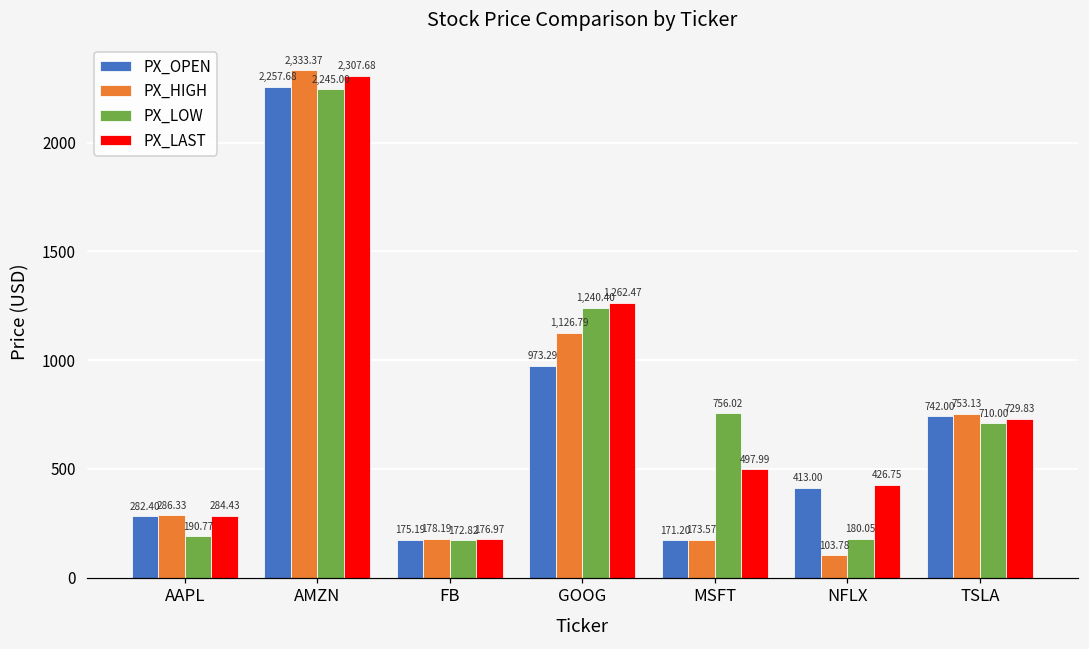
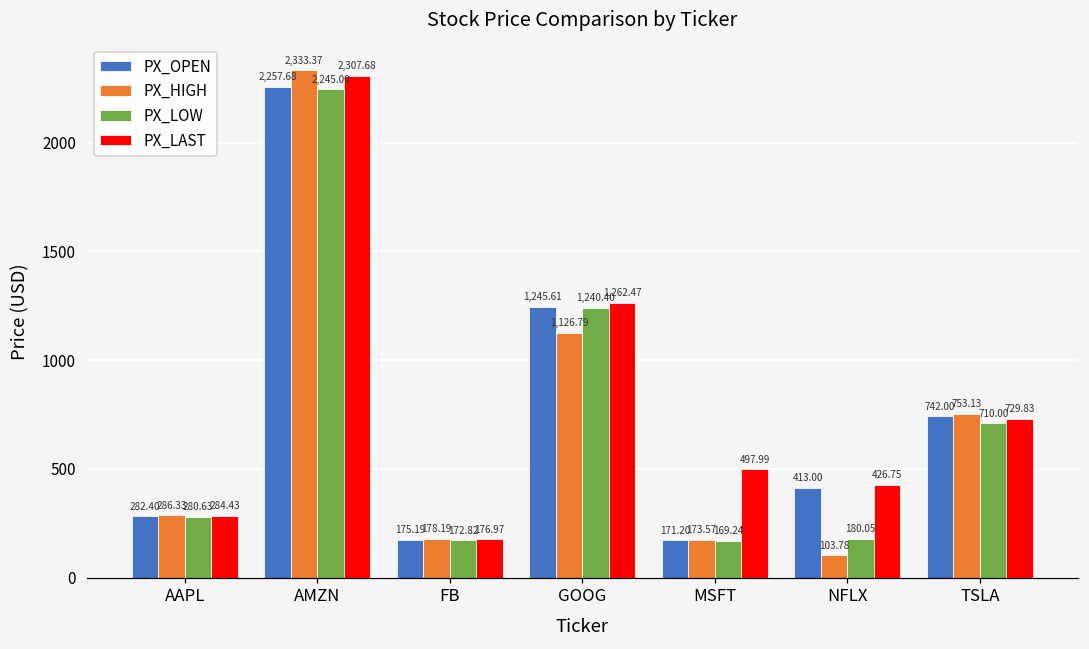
  {
    "PX_OPEN": {
      "AAPL": "282.40",
      "AMZN": "2,257.68",
      "FB": "175.19",
-     "GOOG": "973.29",
+     "GOOG": "1,245.61",
      "MSFT": "171.20",
      "NFLX": "413.00",
      "TSLA": "742.00"
    },
    "PX_HIGH": {
      "AAPL": "286.33",
      "AMZN": "2,333.37",
      "FB": "178.19",
      "GOOG": "1,126.79",
      "MSFT": "173.57",
      "NFLX": "103.78",
      "TSLA": "753.13"
    },
    "PX_LOW": {
-     "AAPL": "190.77",
+     "AAPL": "280.63",
      "AMZN": "2,245.00",
      "FB": "172.82",
-     "MSFT": "756.02",
+     "MSFT": "169.24",
      "NFLX": "180.05",
      "TSLA": "710.00"
    },
    "PX_LAST": {
      "AAPL": "284.43",
      "AMZN": "2,307.68",
      "FB": "176.97",
      "MSFT": "497.99",
      "NFLX": "426.75",
      "TSLA": "729.83"
    }
  }
